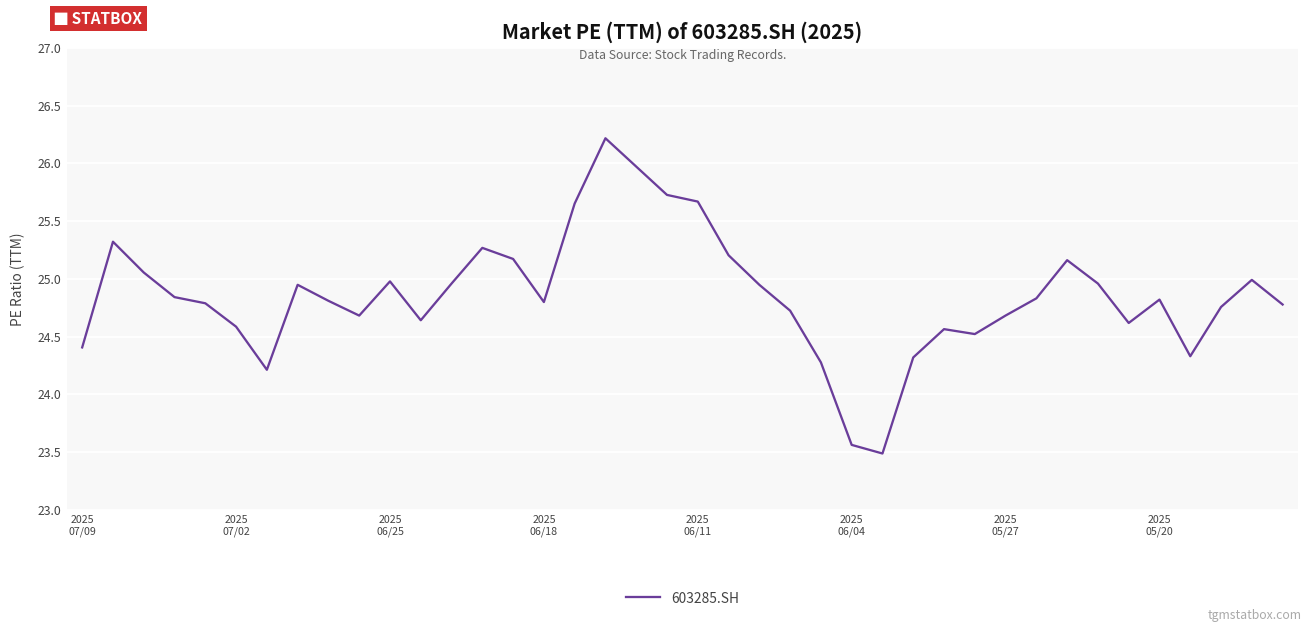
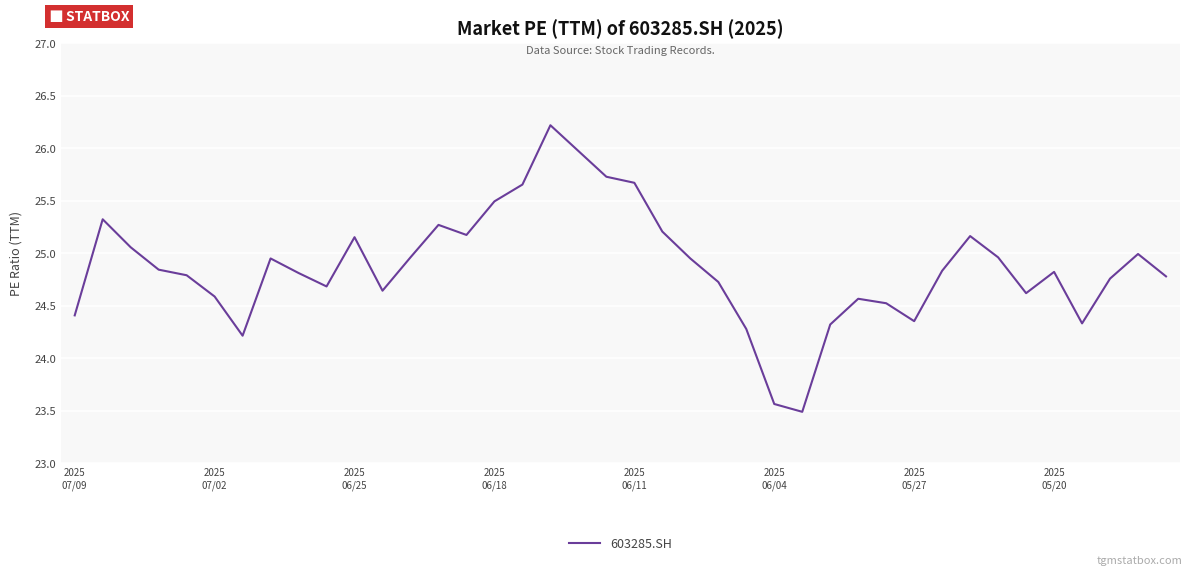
  {
    "2025 07/09": 24.41,
    "2025 07/02": 24.59,
-   "2025 06/25": 24.98,
-   "2025 06/18": 24.80,
+   "2025 06/25": 25.15,
+   "2025 06/18": 25.49,
    "2025 06/11": 25.67,
    "2025 06/04": 23.56,
-   "2025 05/27": 24.68,
+   "2025 05/27": 24.35,
    "2025 05/20": 24.82
  }
